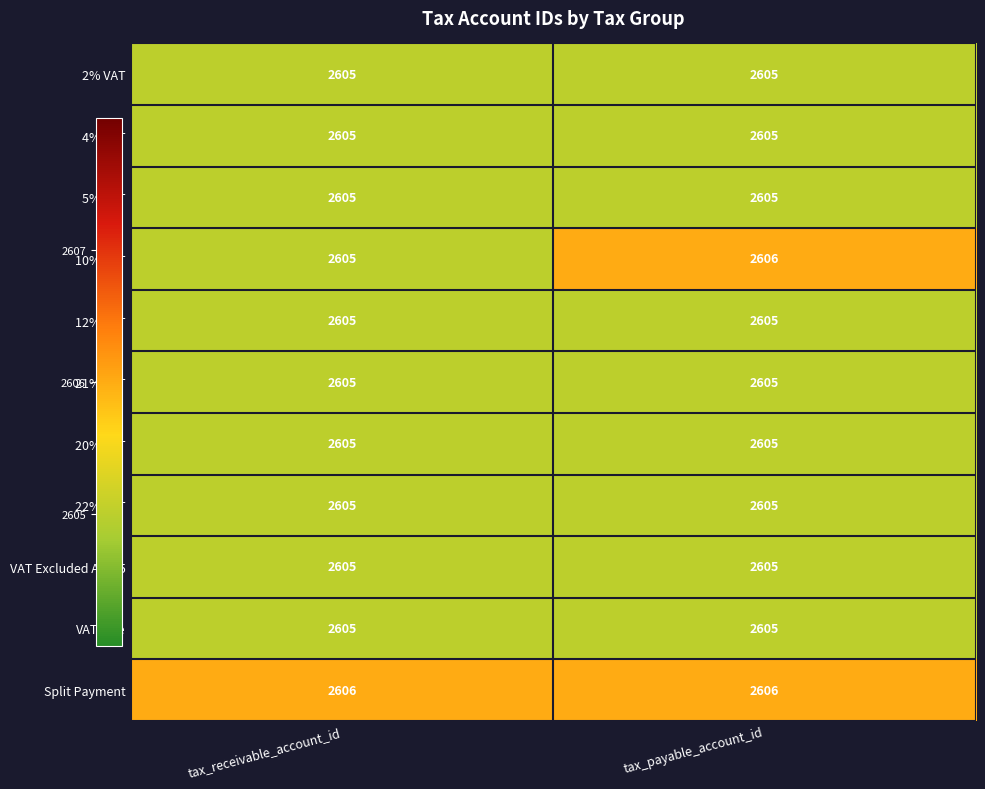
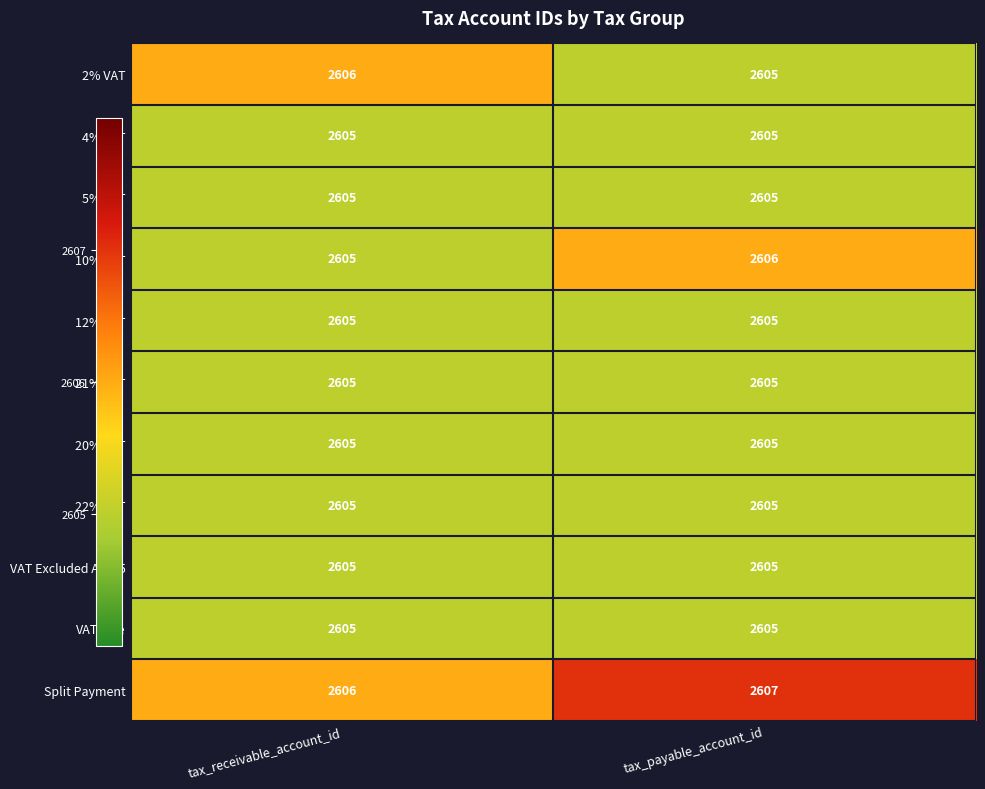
  {
    "2% VAT": {
-     "tax_receivable_account_id": 2605,
+     "tax_receivable_account_id": 2606,
      "tax_payable_account_id": 2605
    },
    "VAT Excluded Art.15": {
      "tax_receivable_account_id": 2605,
      "tax_payable_account_id": 2605
    },
    "Split Payment": {
      "tax_receivable_account_id": 2606,
-     "tax_payable_account_id": 2606
+     "tax_payable_account_id": 2607
    }
  }
